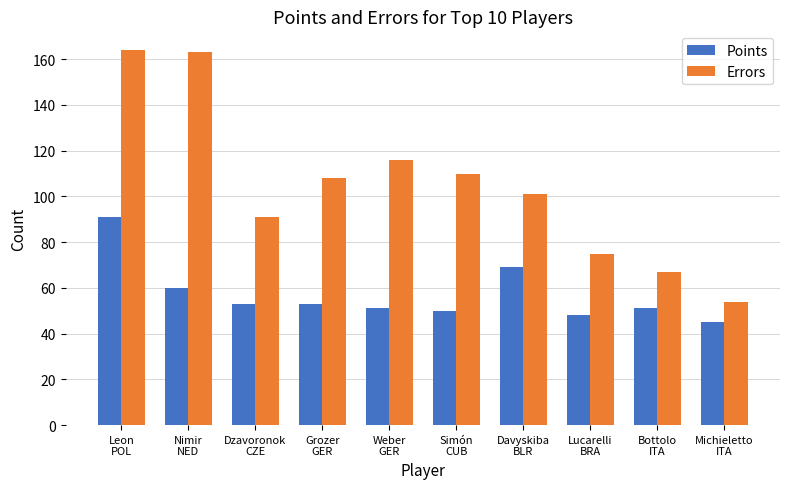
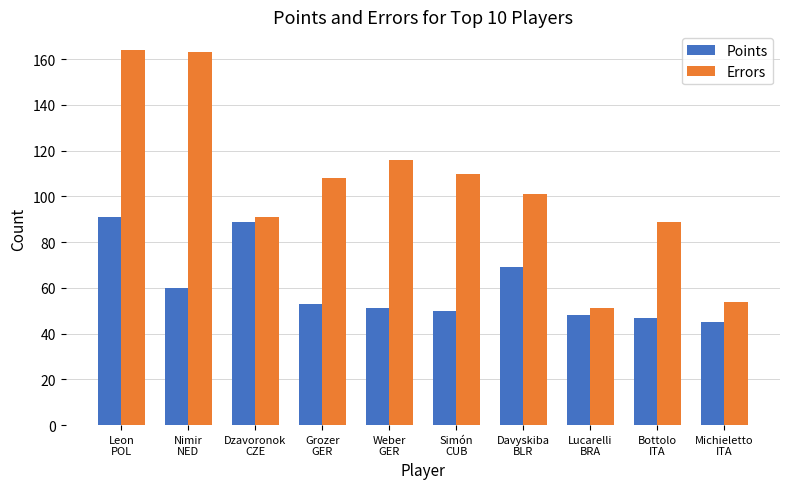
  {
    "Points": {
      "Leon POL": 91,
      "Nimir NED": 60,
-     "Dzavoronok CZE": 53,
+     "Dzavoronok CZE": 89,
      "Grozer GER": 53,
      "Weber GER": 51,
      "Simón CUB": 50,
      "Davyskiba BLR": 69,
      "Lucarelli BRA": 48,
-     "Bottolo ITA": 51,
+     "Bottolo ITA": 47,
      "Michieletto ITA": 45
    },
    "Errors": {
      "Leon POL": 164,
      "Nimir NED": 163,
      "Dzavoronok CZE": 91,
      "Grozer GER": 108,
      "Weber GER": 116,
      "Simón CUB": 110,
      "Davyskiba BLR": 101,
-     "Lucarelli BRA": 75,
-     "Bottolo ITA": 67,
+     "Lucarelli BRA": 51,
+     "Bottolo ITA": 89,
      "Michieletto ITA": 54
    }
  }
